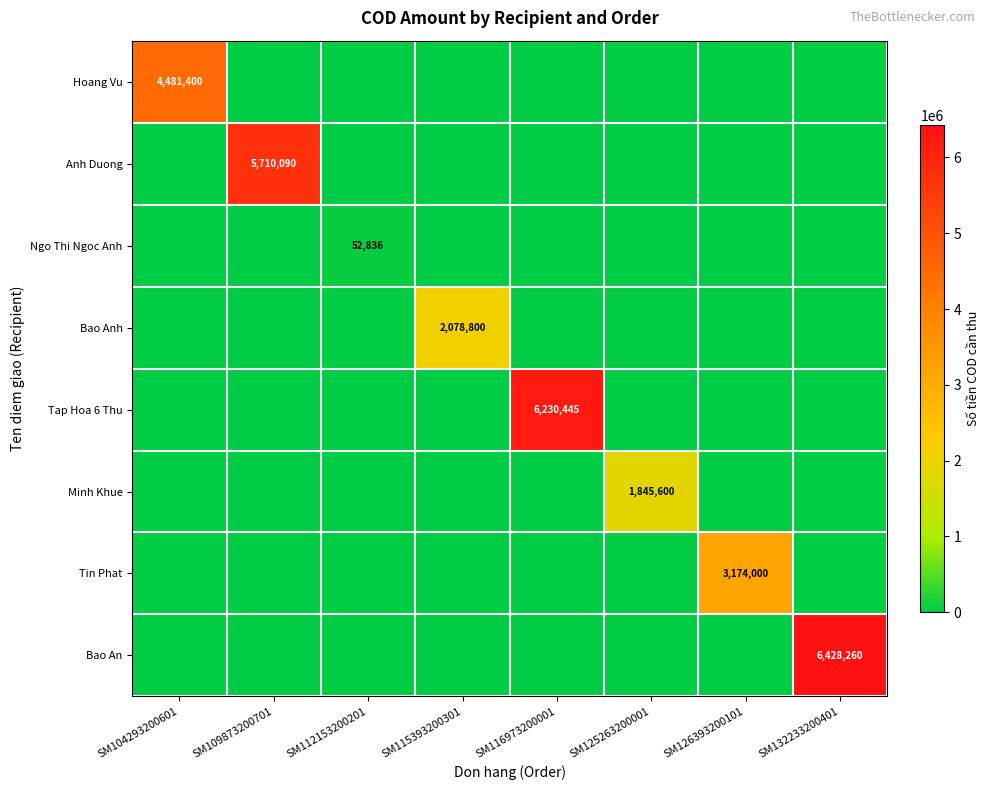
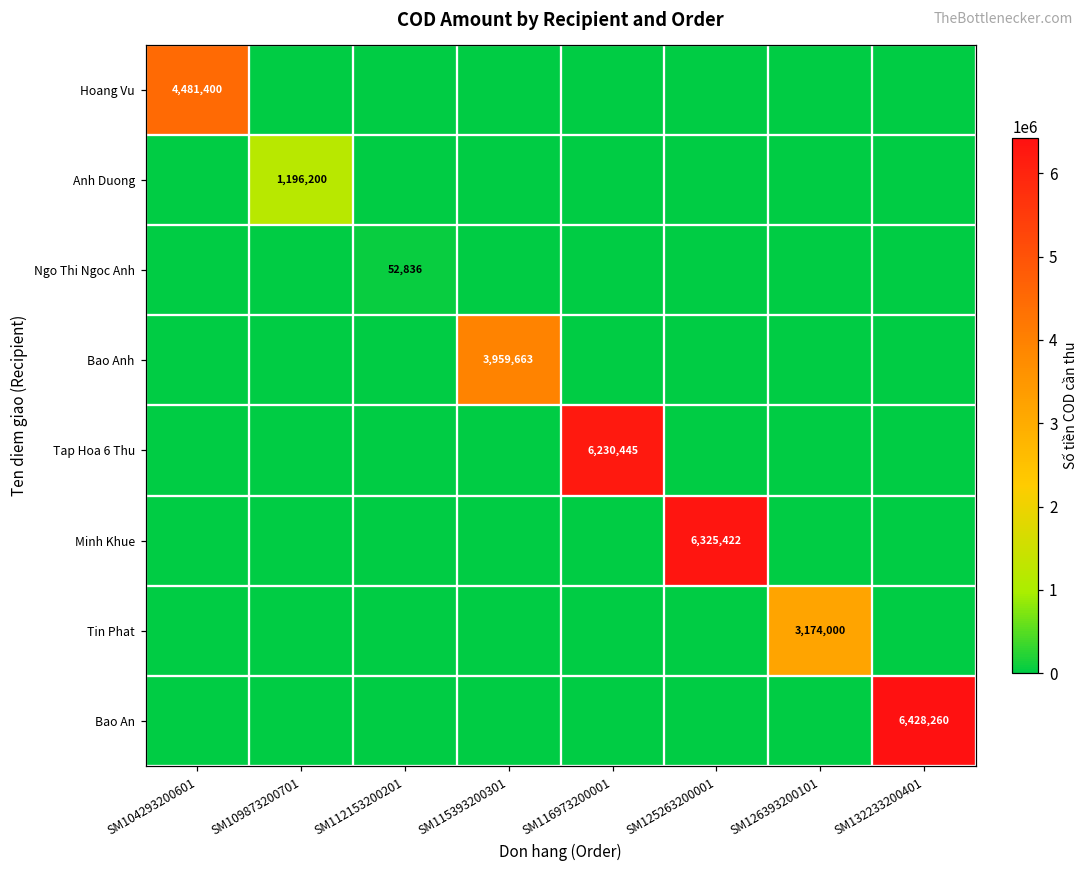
  {
    "Hoang Vu": {
      "SM104293200601": "4,481,400"
    },
    "Anh Duong": {
-     "SM109873200701": "5,710,090"
+     "SM109873200701": "1,196,200"
    },
    "Ngo Thi Ngoc Anh": {
      "SM112153200201": "52,836"
    },
    "Bao Anh": {
-     "SM115393200301": "2,078,800"
+     "SM115393200301": "3,959,663"
    },
    "Tap Hoa 6 Thu": {
      "SM116973200001": "6,230,445"
    },
    "Minh Khue": {
-     "SM125263200001": "1,845,600"
+     "SM125263200001": "6,325,422"
    },
    "Tin Phat": {
      "SM126393200101": "3,174,000"
    },
    "Bao An": {
      "SM132233200401": "6,428,260"
    }
  }
